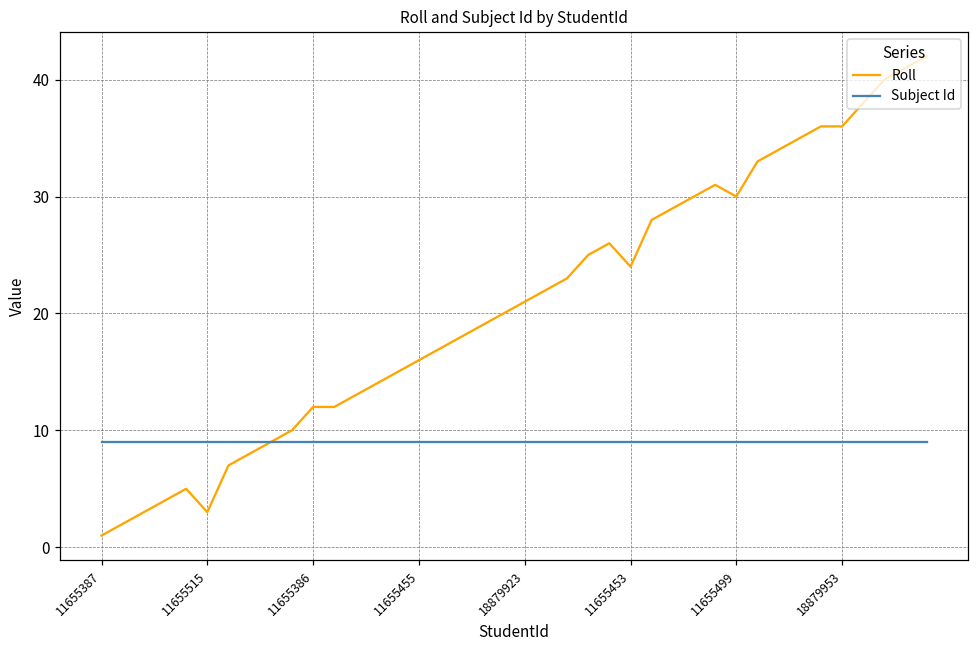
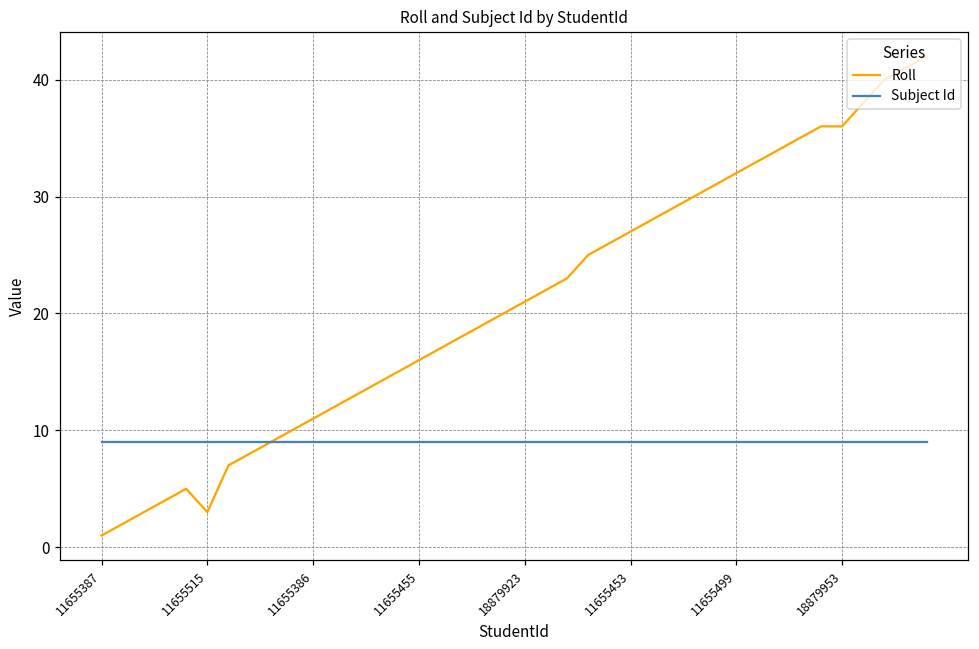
  {
    "Roll": {
      "11655387": 1,
      "11655515": 3,
-     "11655386": 12,
+     "11655386": 11,
      "11655455": 16,
      "18879923": 21,
-     "11655453": 24,
-     "11655499": 30,
+     "11655453": 27,
+     "11655499": 32,
      "18879953": 36
    },
    "Subject Id": {
      "11655387": 9,
      "11655515": 9,
      "11655386": 9,
      "11655455": 9,
      "18879923": 9,
      "11655453": 9,
      "11655499": 9,
      "18879953": 9
    }
  }
